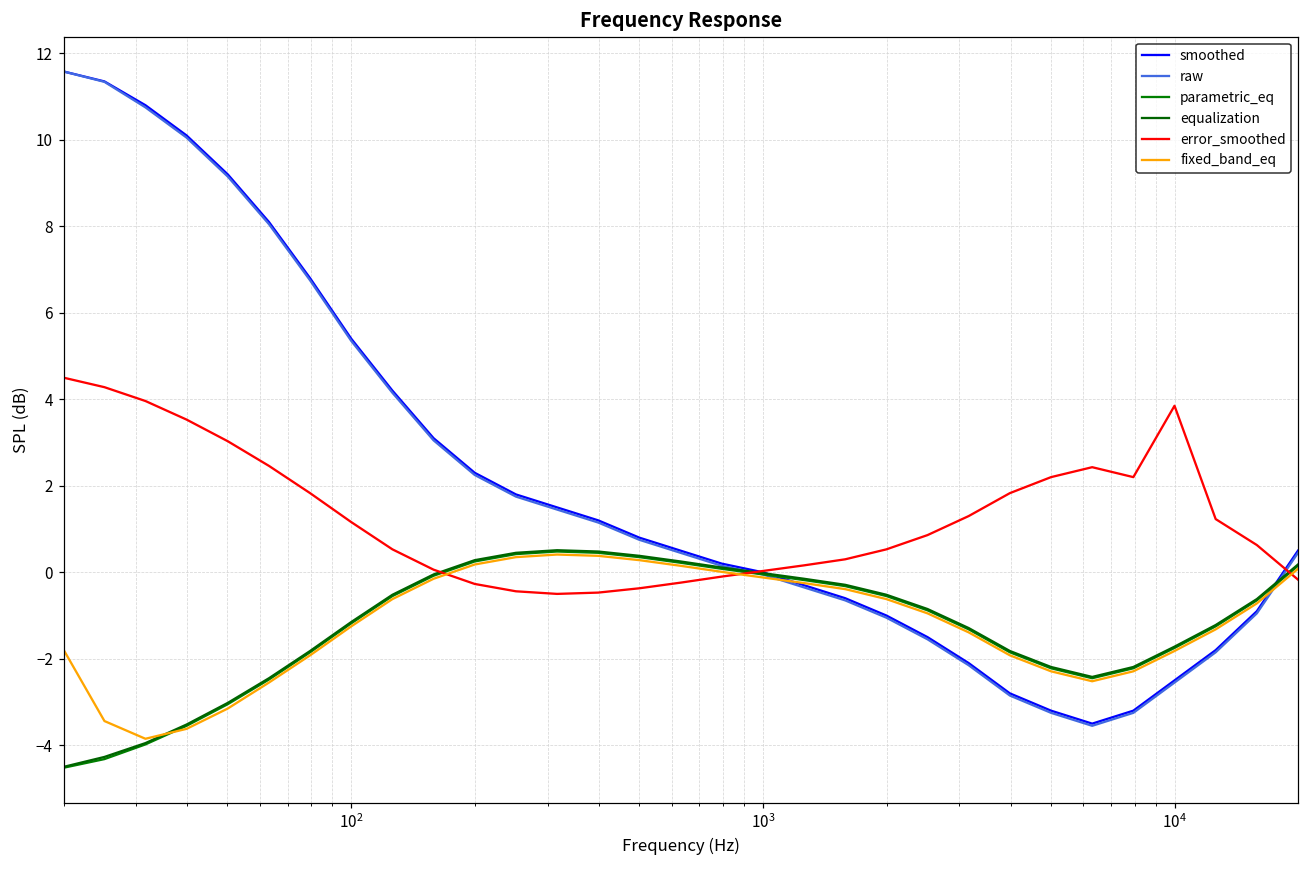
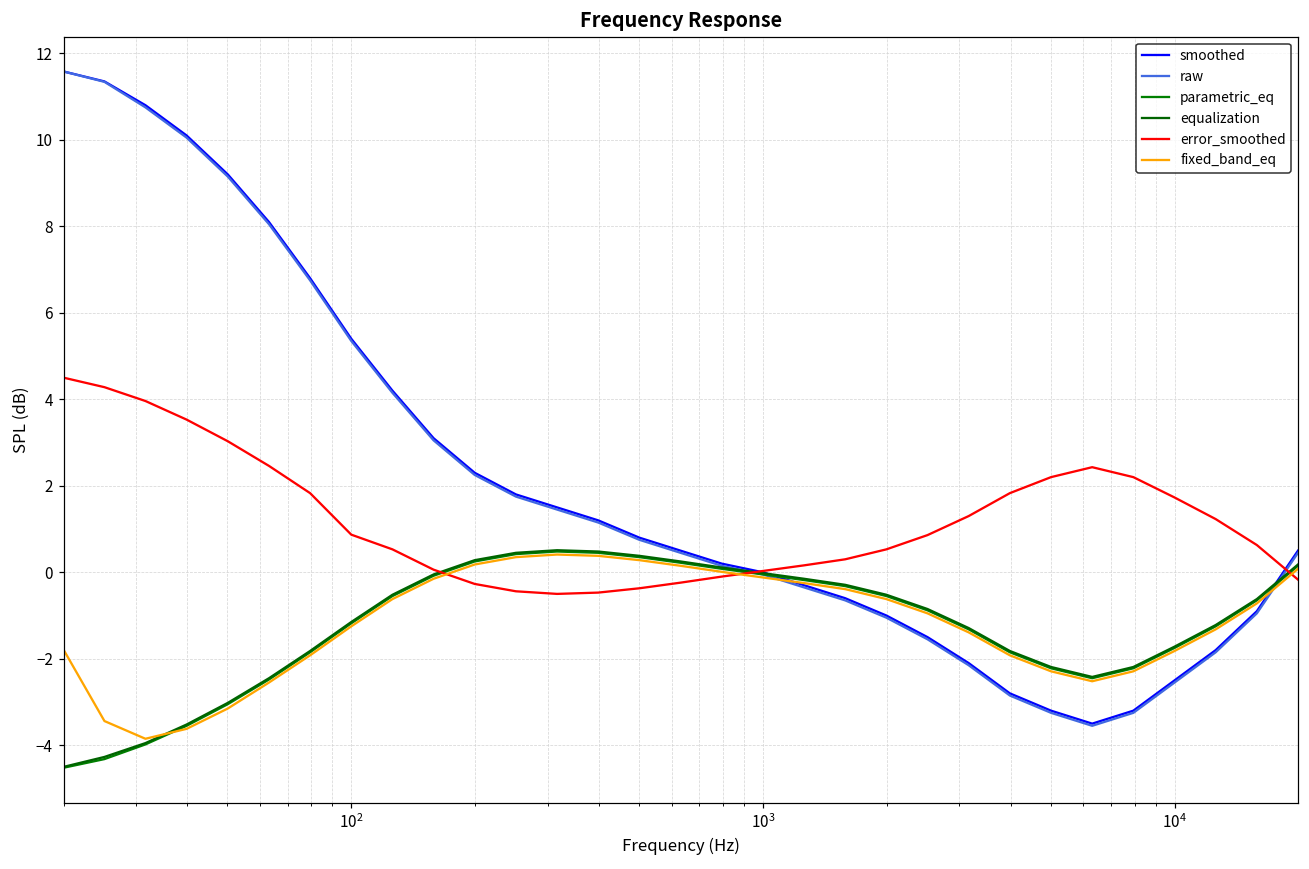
  {
    "error_smoothed": {
-     "10^2": 1.2,
-     "10^4": 3.9
+     "10^2": 0.9,
+     "10^4": 1.7
    },
    "fixed_band_eq": {
      "10^2": -1.3,
      "10^3": -0.1,
      "10^4": -1.8
    }
  }
